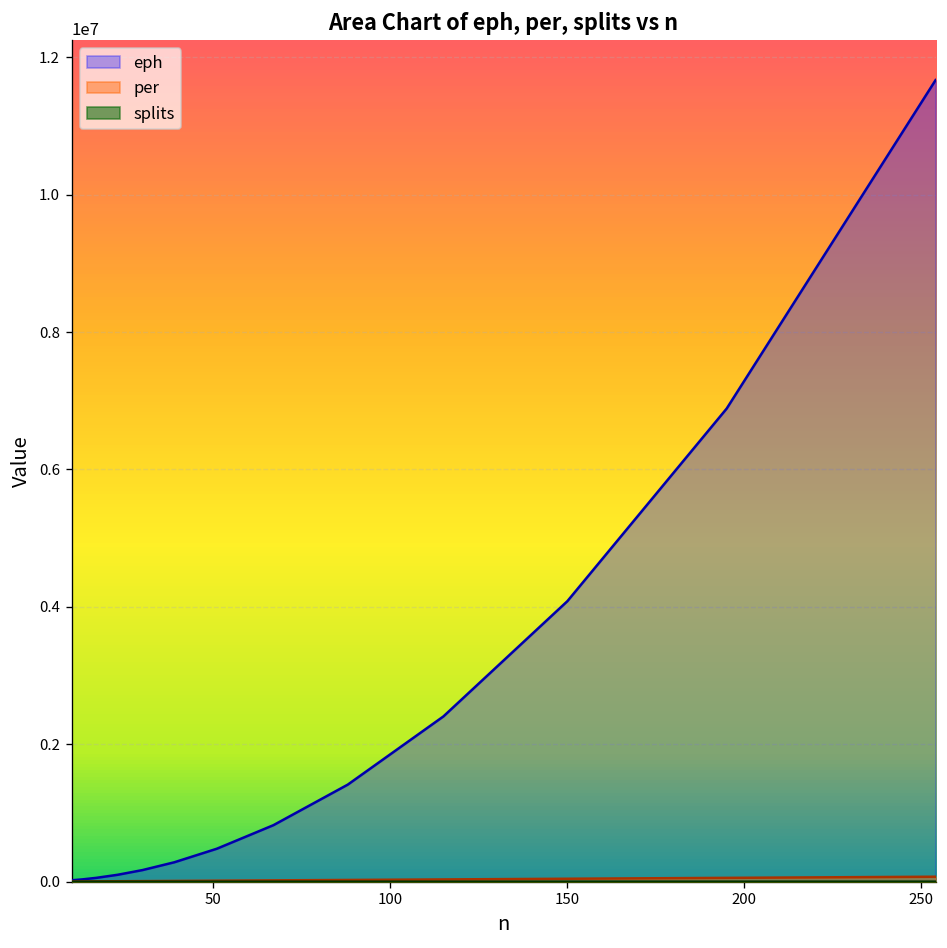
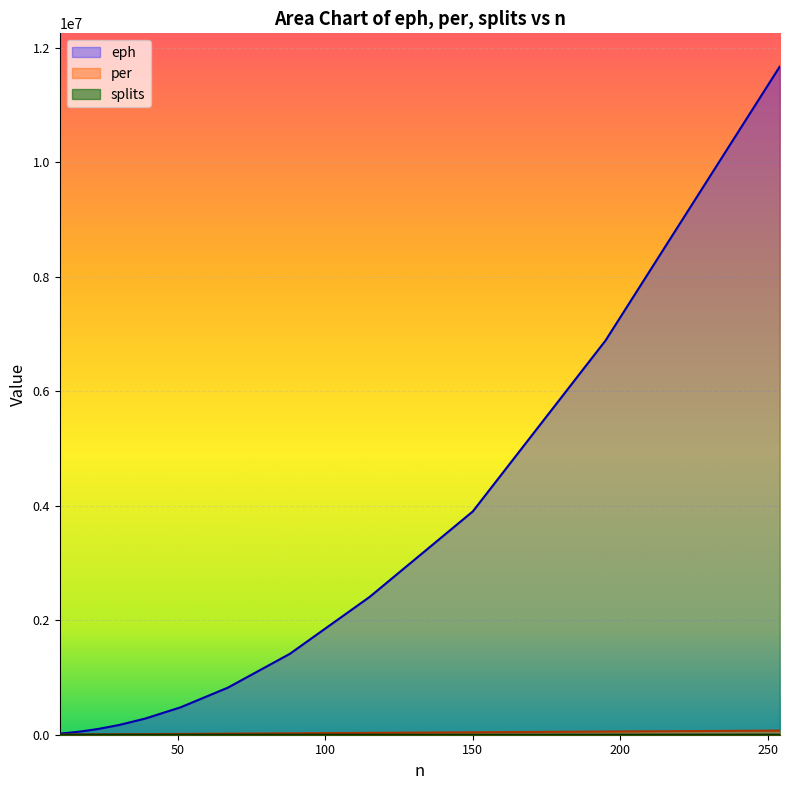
  {
    "eph": {
-     "150": 4100000
+     "150": 3900000
    }
  }
